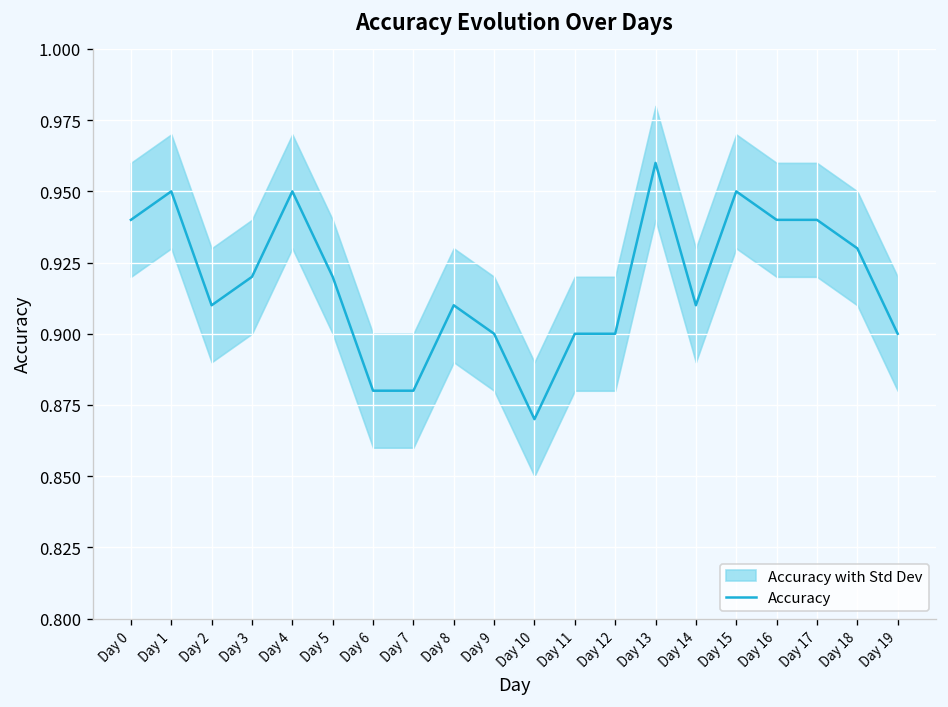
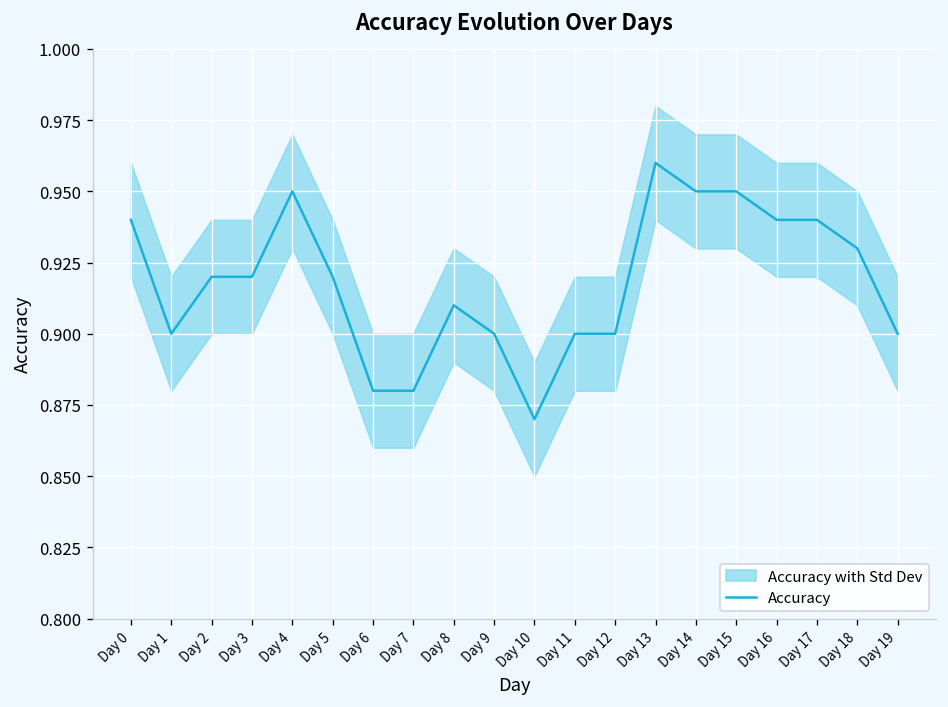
  {
    "Accuracy": {
      "Day 0": 0.94,
-     "Day 1": 0.95,
-     "Day 2": 0.91,
+     "Day 1": 0.90,
+     "Day 2": 0.92,
      "Day 3": 0.92,
      "Day 4": 0.95,
      "Day 5": 0.92,
      "Day 6": 0.88,
      "Day 7": 0.88,
      "Day 8": 0.91,
      "Day 9": 0.90,
      "Day 10": 0.87,
      "Day 11": 0.90,
      "Day 12": 0.90,
      "Day 13": 0.96,
-     "Day 14": 0.91,
+     "Day 14": 0.95,
      "Day 15": 0.95,
      "Day 16": 0.94,
      "Day 17": 0.94,
      "Day 18": 0.93,
      "Day 19": 0.90
    }
  }
